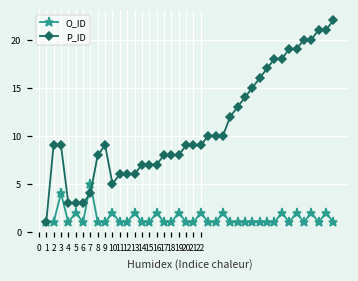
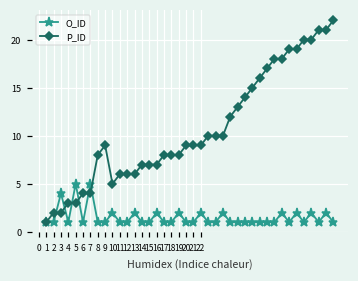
  {
    "O_ID": {
      "2": 1,
      "3": 4,
      "4": 1,
-     "5": 2,
+     "5": 5,
      "6": 1,
      "7": 5,
      "8": 1,
      "9": 1
    },
    "P_ID": {
-     "2": 9,
-     "3": 9,
+     "2": 2,
+     "3": 2,
      "4": 3,
      "5": 3,
-     "6": 3,
+     "6": 4,
      "7": 4,
      "8": 8,
      "9": 9
    }
  }
